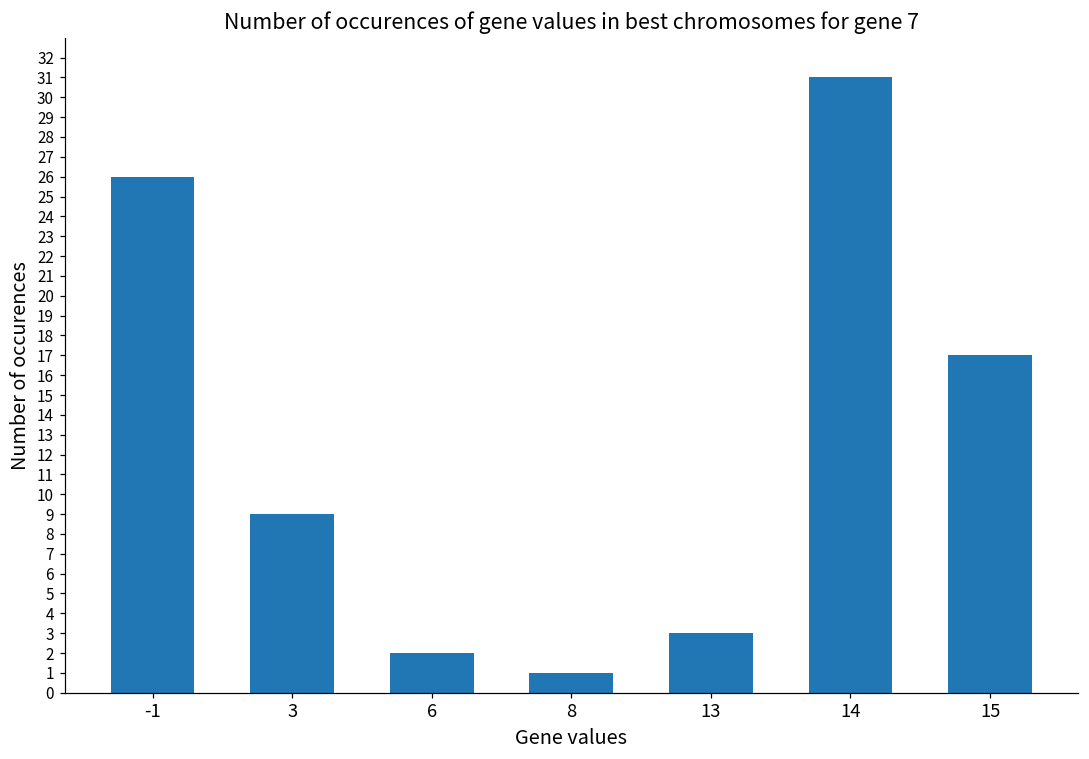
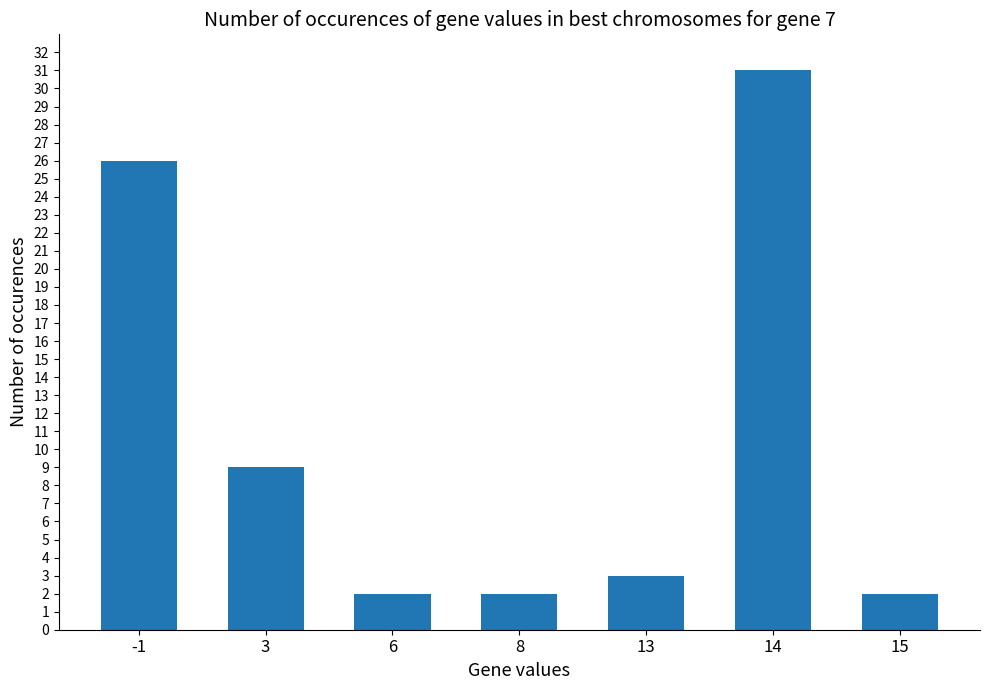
  {
    "-1": 26,
    "3": 9,
    "6": 2,
-   "8": 1,
+   "8": 2,
    "13": 3,
    "14": 31,
-   "15": 17
+   "15": 2
  }
